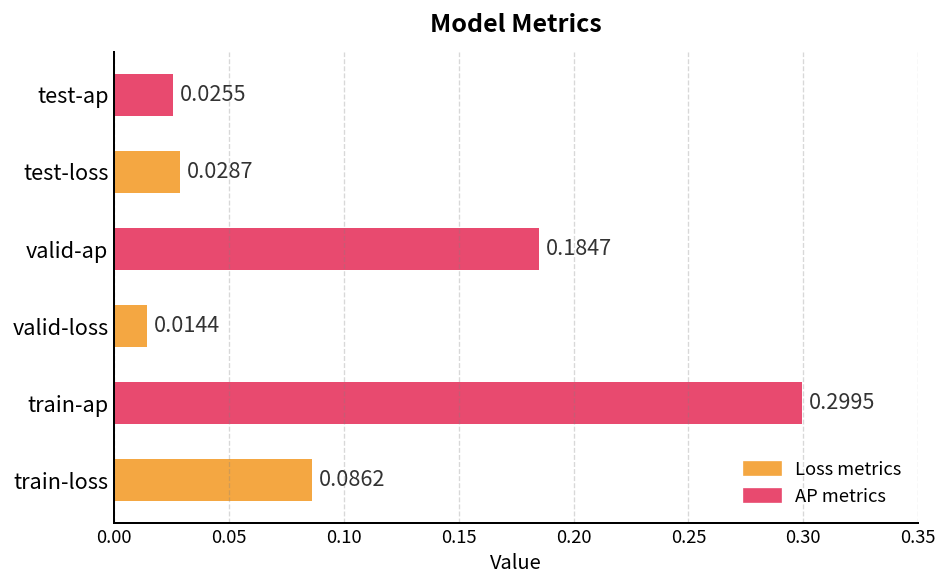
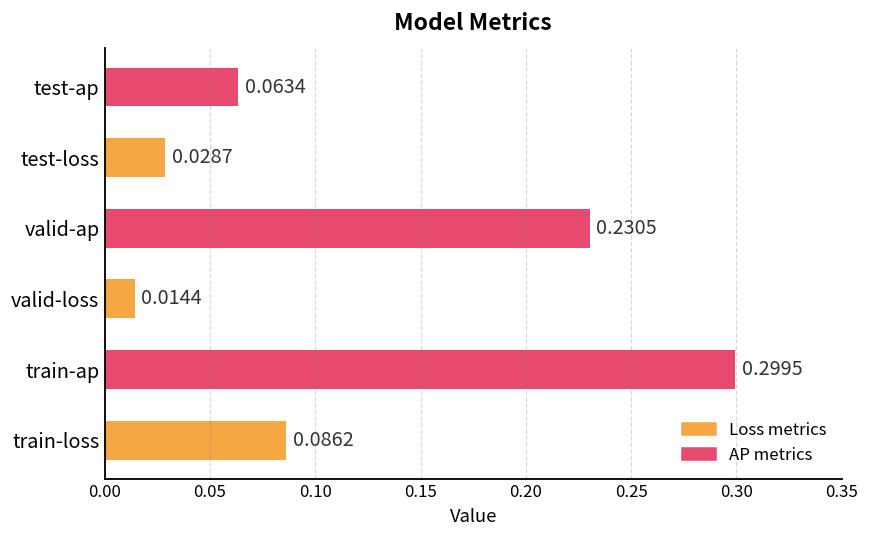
  {
-   "test-ap": 0.0255,
+   "test-ap": 0.0634,
    "test-loss": 0.0287,
-   "valid-ap": 0.1847,
+   "valid-ap": 0.2305,
    "valid-loss": 0.0144,
    "train-ap": 0.2995,
    "train-loss": 0.0862
  }
